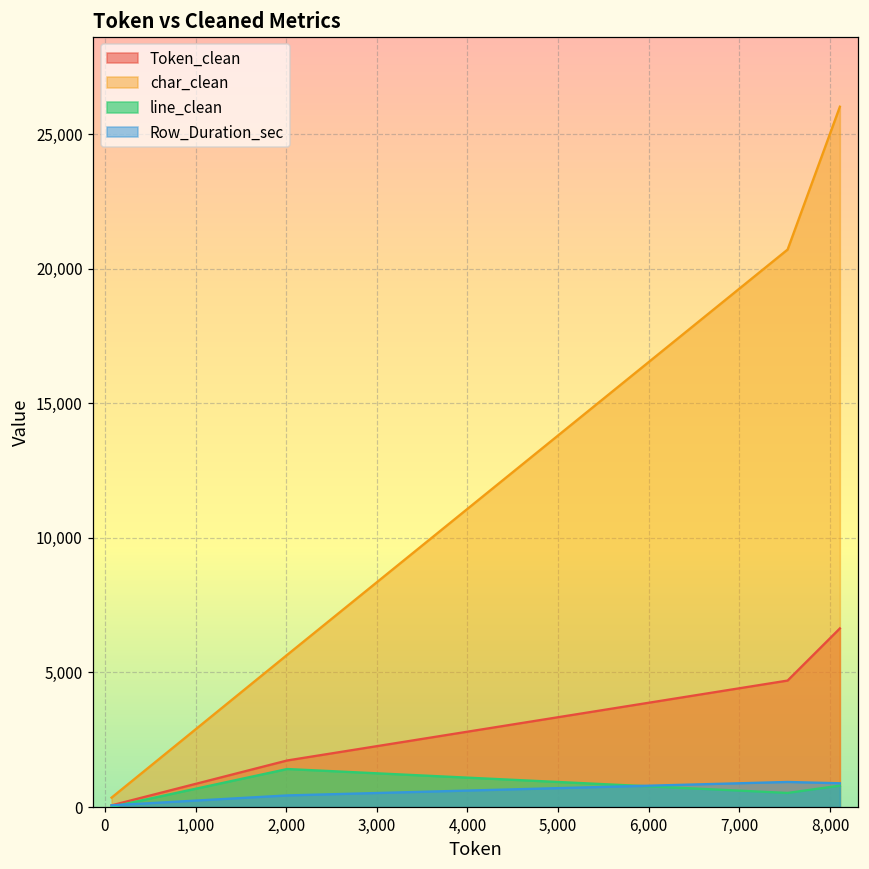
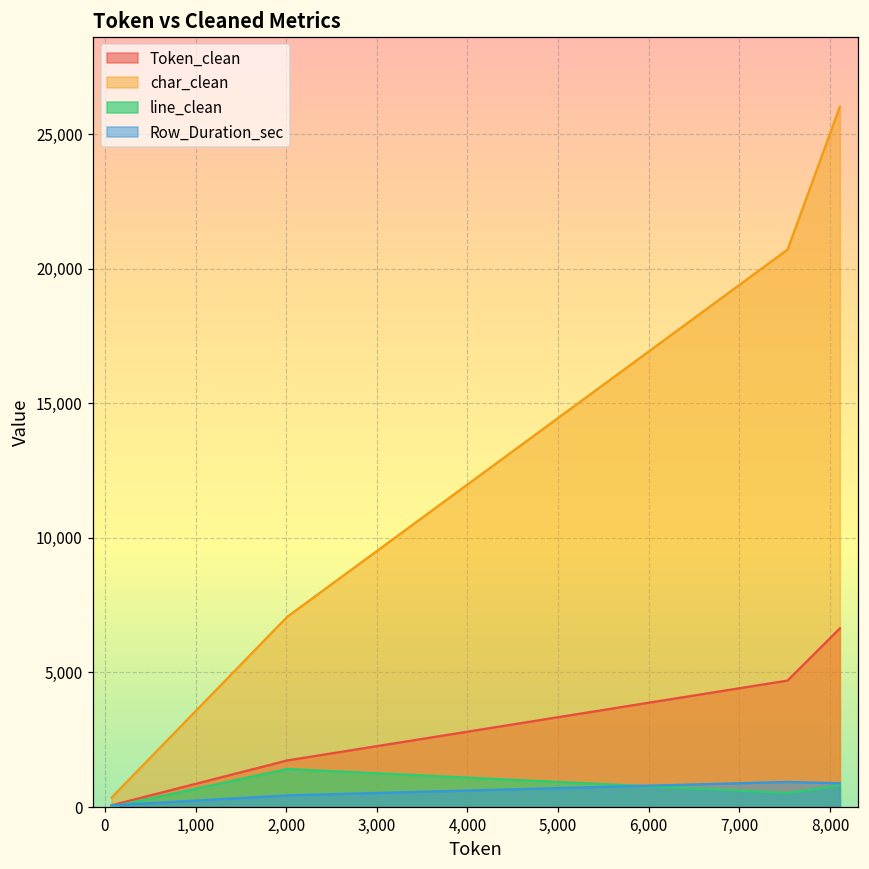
  {
    "Token_clean": {
      "2,000": "1,700"
    },
    "char_clean": {
-     "2,000": "5,700"
+     "2,000": "7,100"
    },
    "line_clean": {
      "2,000": "1,400"
    },
    "Row_Duration_sec": {
      "2,000": "400"
    }
  }
